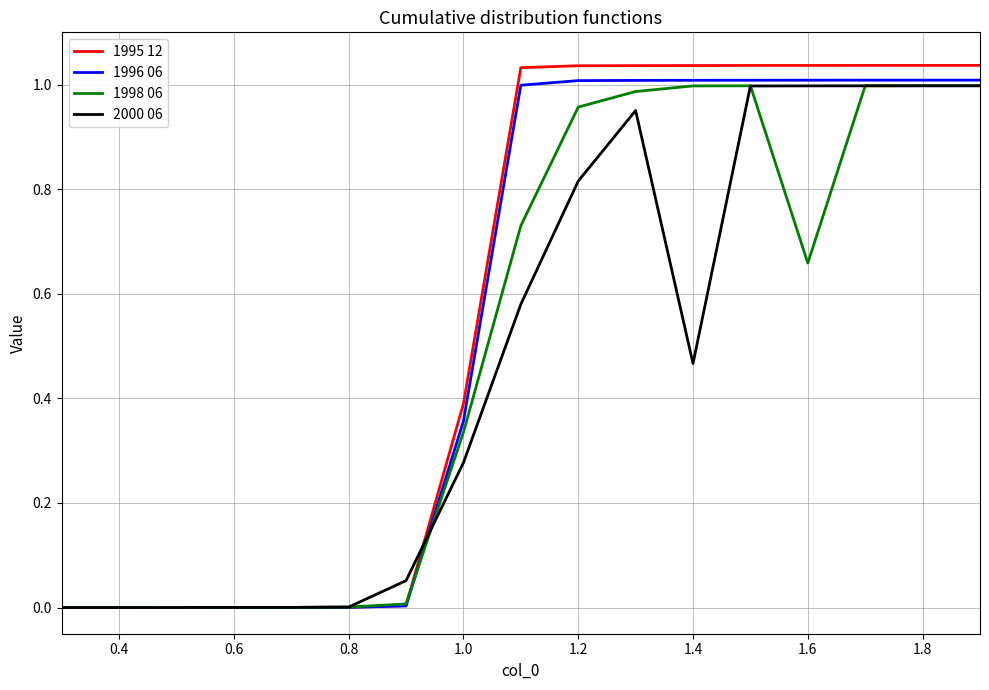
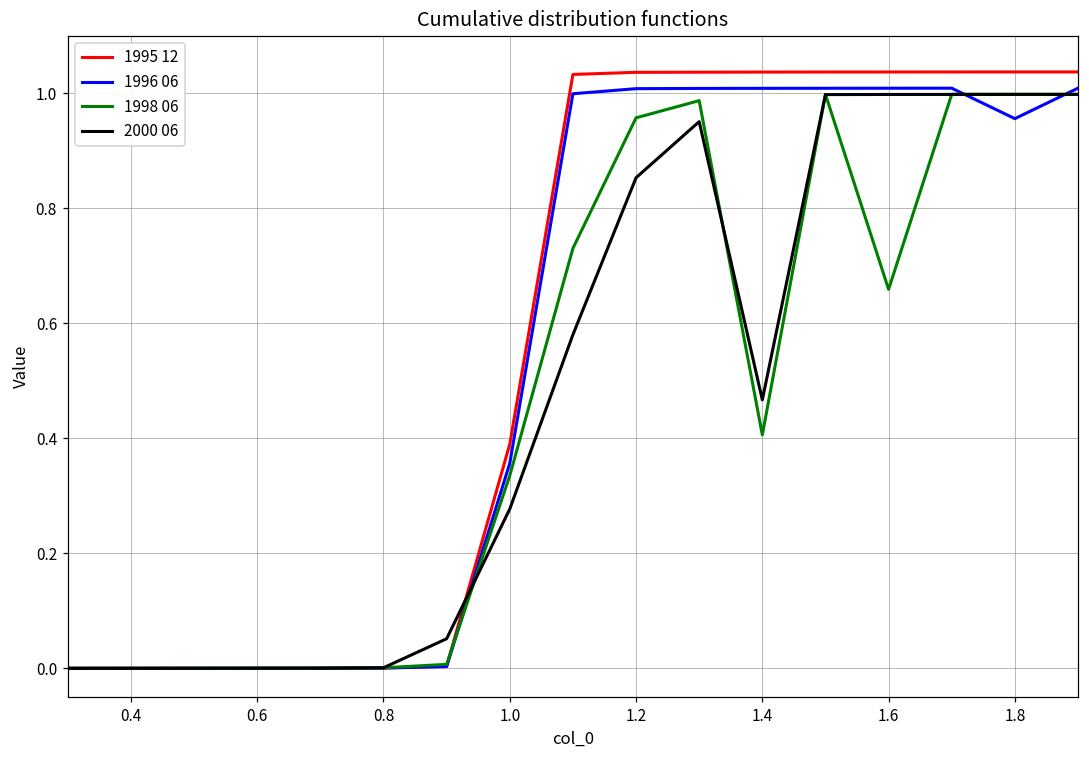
  {
    "1995 12": {
      "1.0": 0.39,
      "1.2": 1.04,
      "1.4": 1.04,
      "1.6": 1.04,
      "1.8": 1.04
    },
    "1996 06": {
      "1.0": 0.36,
      "1.2": 1.01,
      "1.4": 1.01,
      "1.6": 1.01,
-     "1.8": 1.01
+     "1.8": 0.96
    },
    "1998 06": {
      "1.0": 0.34,
      "1.2": 0.96,
-     "1.4": 1.00,
+     "1.4": 0.41,
      "1.6": 0.66
    },
    "2000 06": {
      "1.0": 0.28,
-     "1.2": 0.82,
+     "1.2": 0.85,
      "1.4": 0.47,
      "1.6": 1.00
    }
  }
